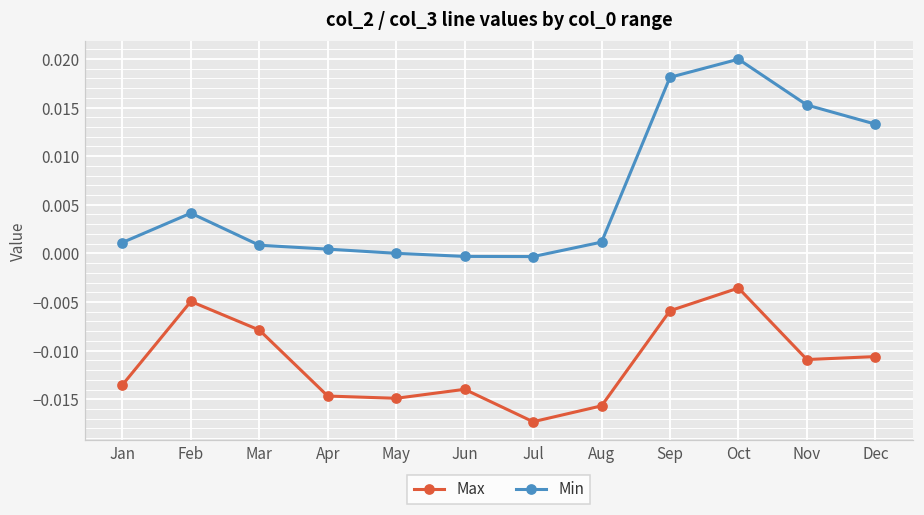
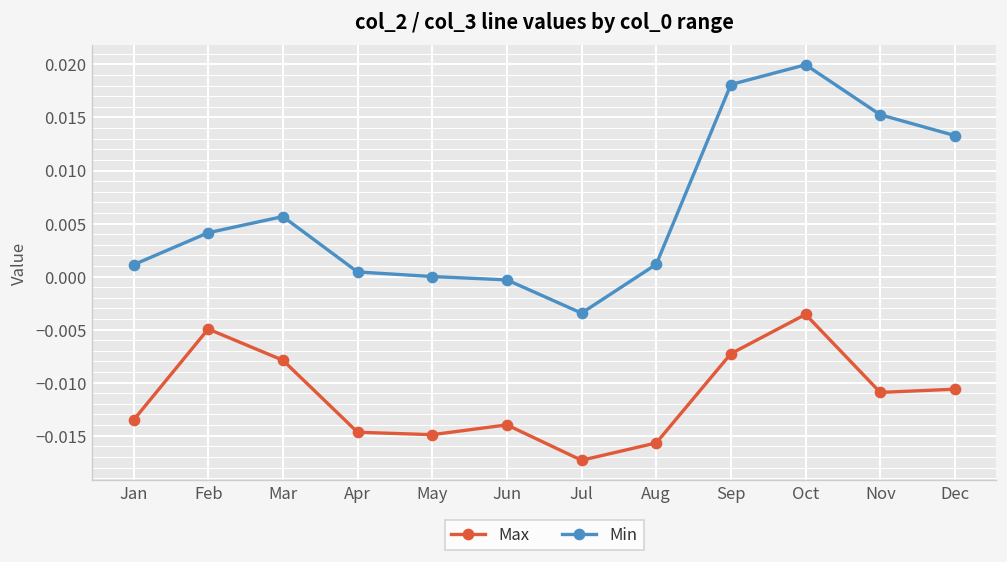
  {
    "Max": {
      "Jan": -0.014,
      "Feb": -0.005,
      "Mar": -0.008,
      "Apr": -0.015,
      "May": -0.015,
      "Jun": -0.014,
      "Jul": -0.017,
      "Aug": -0.016,
-     "Sep": -0.006,
+     "Sep": -0.007,
      "Oct": -0.004,
      "Nov": -0.011,
      "Dec": -0.011
    },
    "Min": {
      "Jan": 0.001,
      "Feb": 0.004,
-     "Mar": 0.001,
+     "Mar": 0.006,
      "Apr": 0.000,
      "May": 0.000,
      "Jun": 0.000,
-     "Jul": 0.000,
+     "Jul": -0.003,
      "Aug": 0.001,
      "Sep": 0.018,
      "Oct": 0.020,
      "Nov": 0.015,
      "Dec": 0.013
    }
  }
